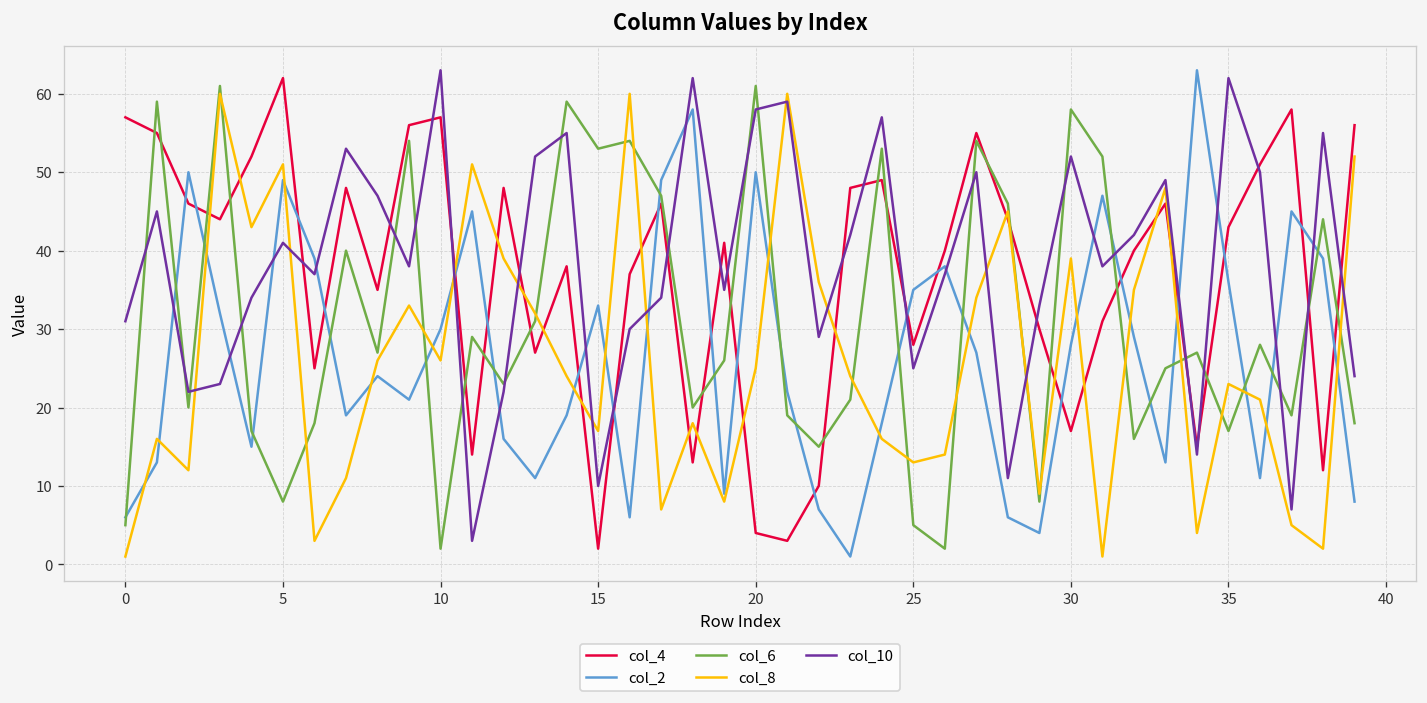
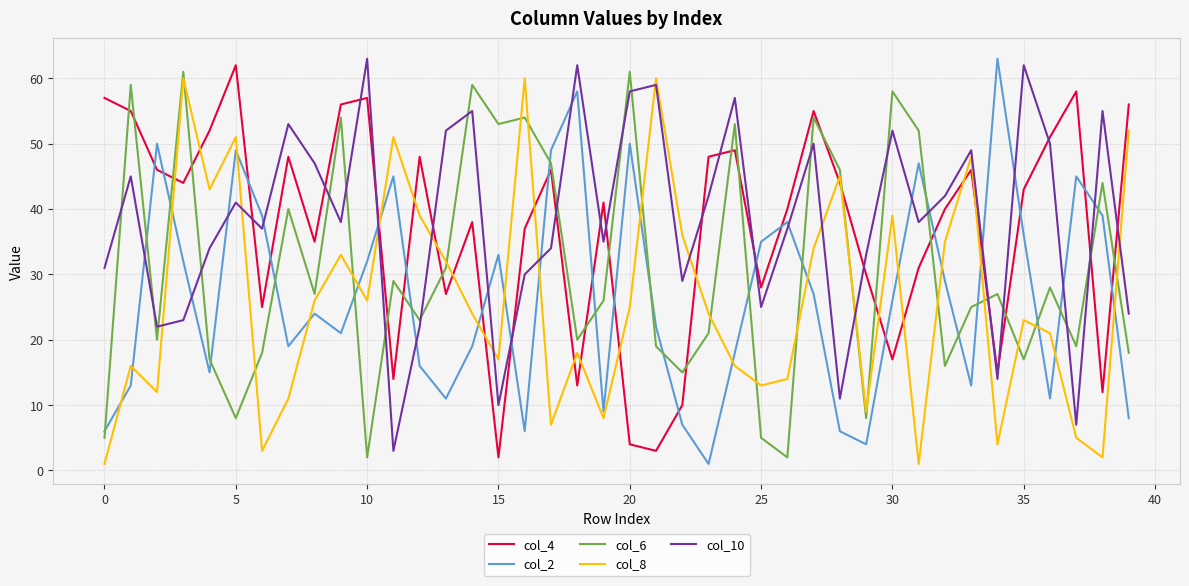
  {
    "col_4": {
      "0": 57,
      "5": 62,
      "10": 57,
      "15": 2,
      "20": 4,
      "25": 28,
      "30": 17,
      "35": 43
    },
    "col_2": {
      "0": 6,
      "5": 49,
-     "10": 30,
+     "10": 32,
      "15": 33,
      "20": 50,
      "25": 35,
-     "30": 28,
+     "30": 26,
      "35": 36
    },
    "col_6": {
      "0": 5,
      "5": 8,
      "10": 2,
      "15": 53,
      "20": 61,
      "25": 5,
      "30": 58,
      "35": 17
    },
    "col_8": {
      "0": 1,
      "5": 51,
      "10": 26,
      "15": 17,
      "20": 25,
      "25": 13,
      "30": 39,
      "35": 23
    },
    "col_10": {
      "0": 31,
      "5": 41,
      "10": 63,
      "15": 10,
      "20": 58,
      "25": 25,
      "30": 52,
      "35": 62
    }
  }
